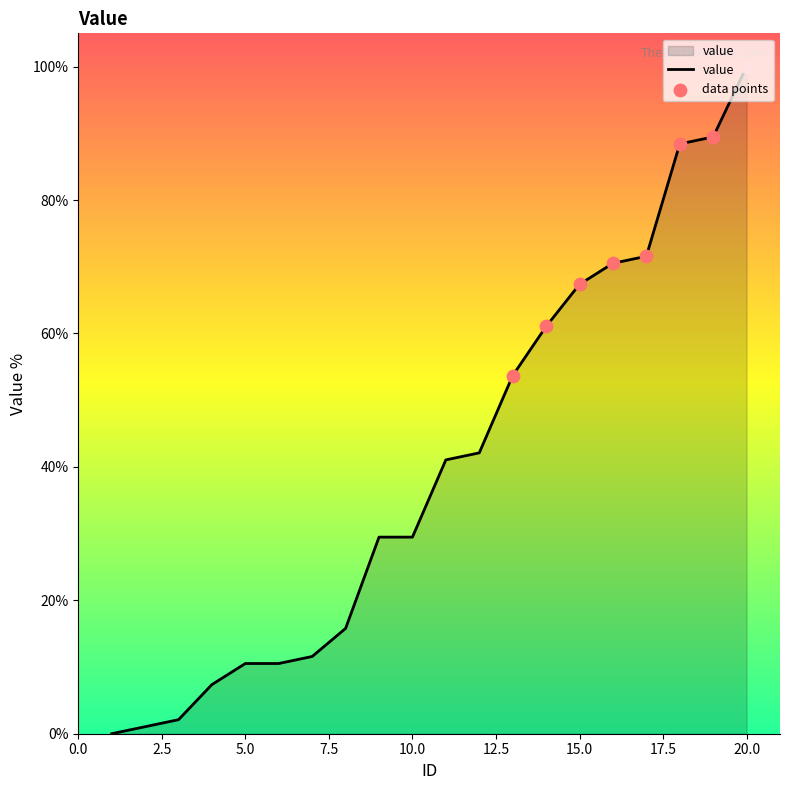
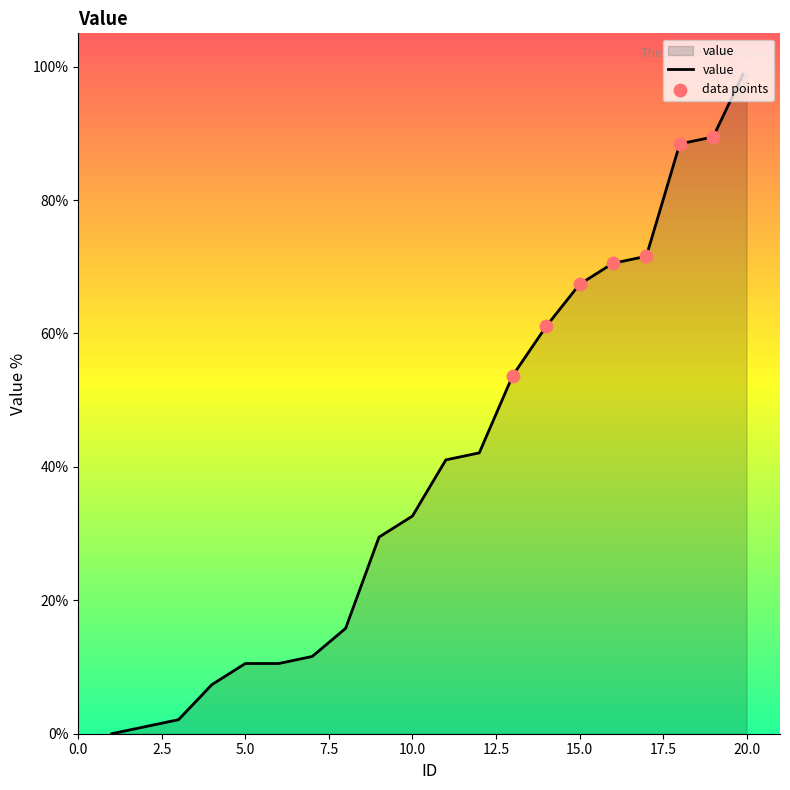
  {
    "value": {
      "5.0": "11%",
-     "10.0": "29%"
+     "10.0": "33%"
    }
  }
